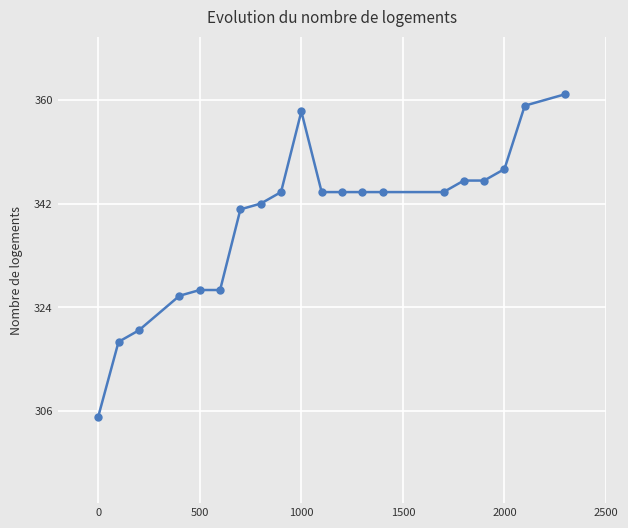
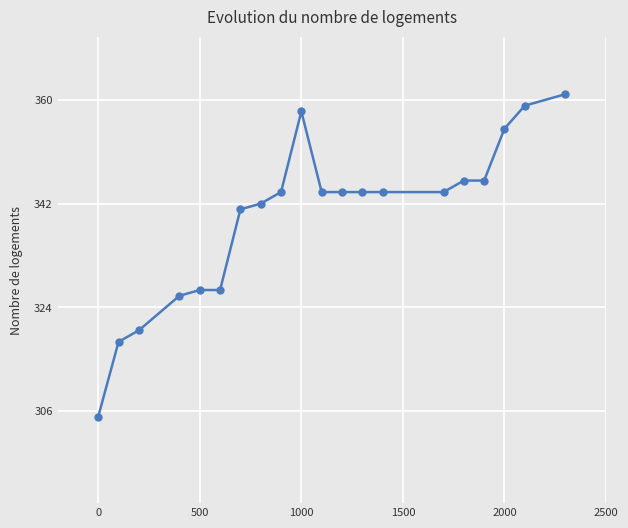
  {
    "0": 305,
    "500": 327,
    "1000": 358,
-   "2000": 348
+   "2000": 355
  }
